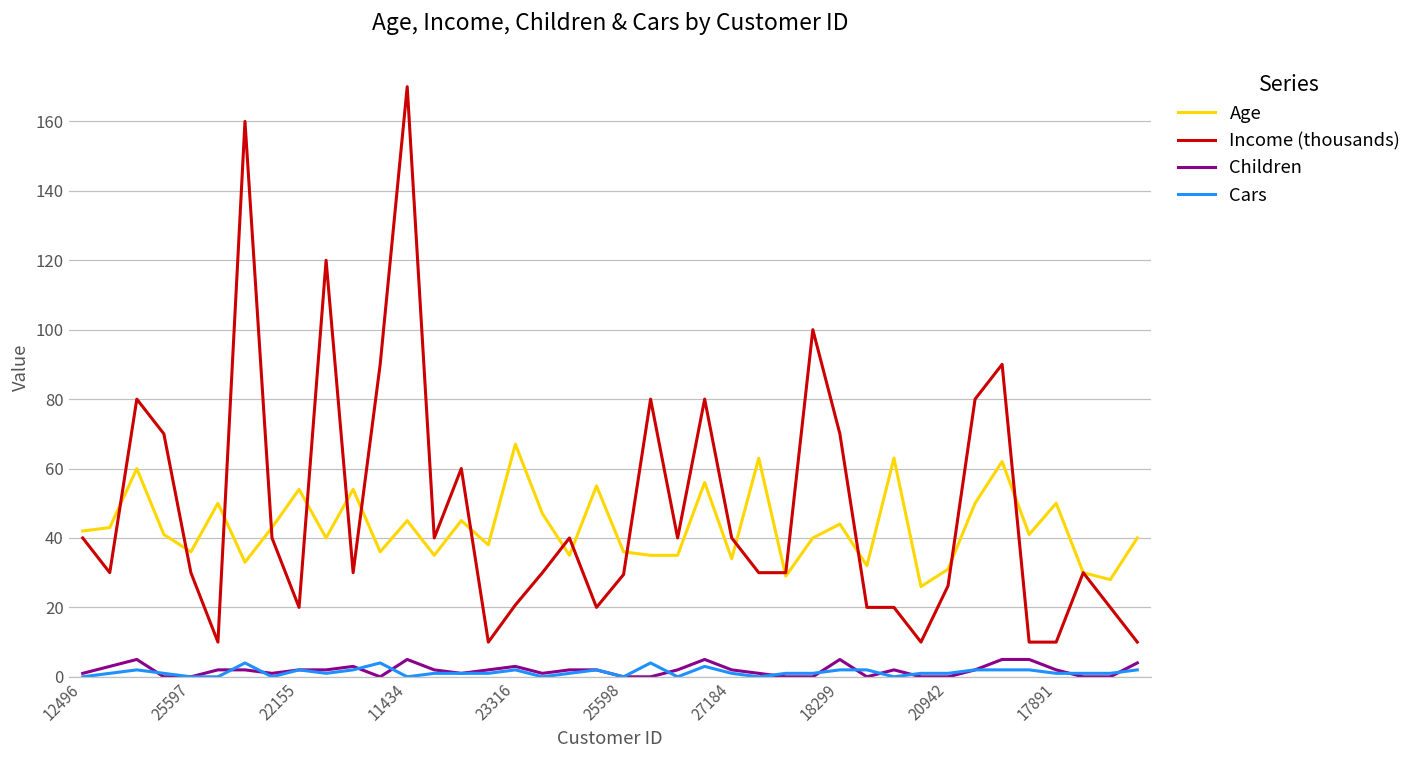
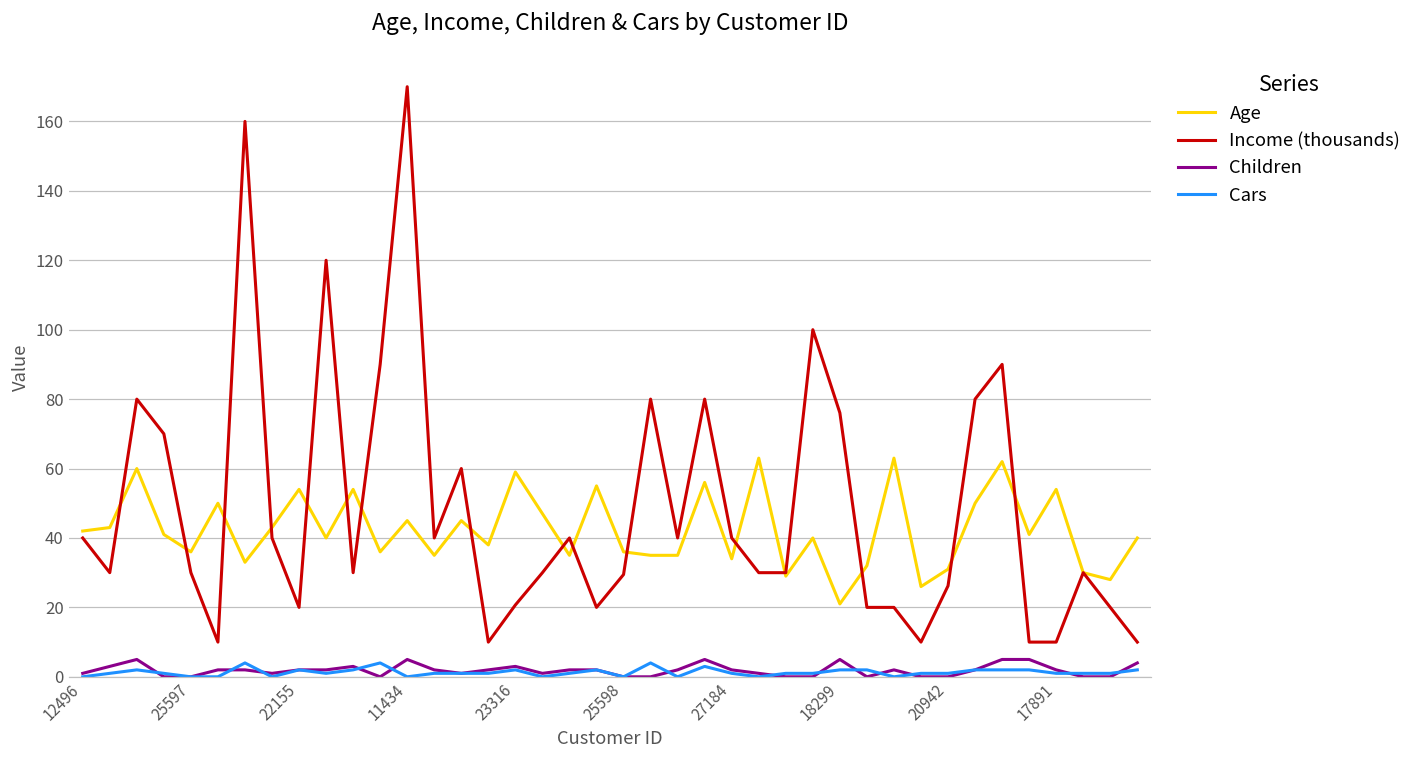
  {
    "Age": {
      "12496": 42,
      "25597": 36,
      "22155": 54,
      "11434": 45,
-     "23316": 67,
+     "23316": 59,
      "25598": 36,
      "27184": 34,
-     "18299": 44,
+     "18299": 21,
      "20942": 31,
-     "17891": 50
+     "17891": 54
    },
    "Income (thousands)": {
      "12496": 40,
      "25597": 30,
      "22155": 20,
      "11434": 170,
      "23316": 21,
      "25598": 29,
      "27184": 40,
-     "18299": 70,
+     "18299": 76,
      "20942": 26,
      "17891": 10
    },
    "Children": {
      "12496": 1,
      "11434": 5,
      "23316": 3,
      "27184": 2,
      "18299": 5,
      "20942": 0,
      "17891": 2
    },
    "Cars": {
      "12496": 0,
      "11434": 0,
      "23316": 2,
      "27184": 1,
      "18299": 2,
      "20942": 1,
      "17891": 1
    }
  }
